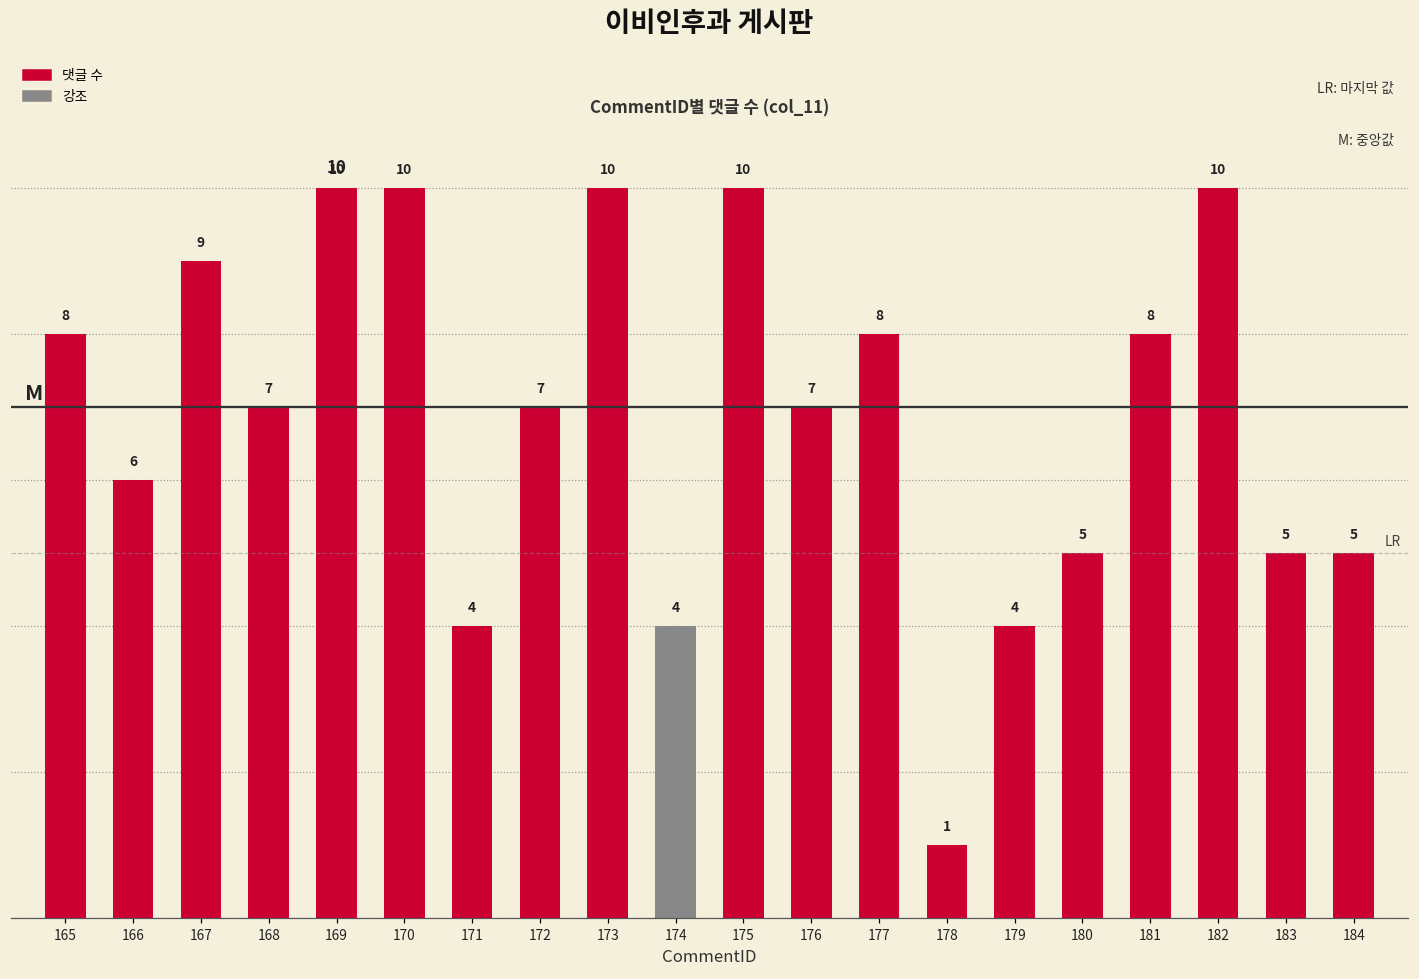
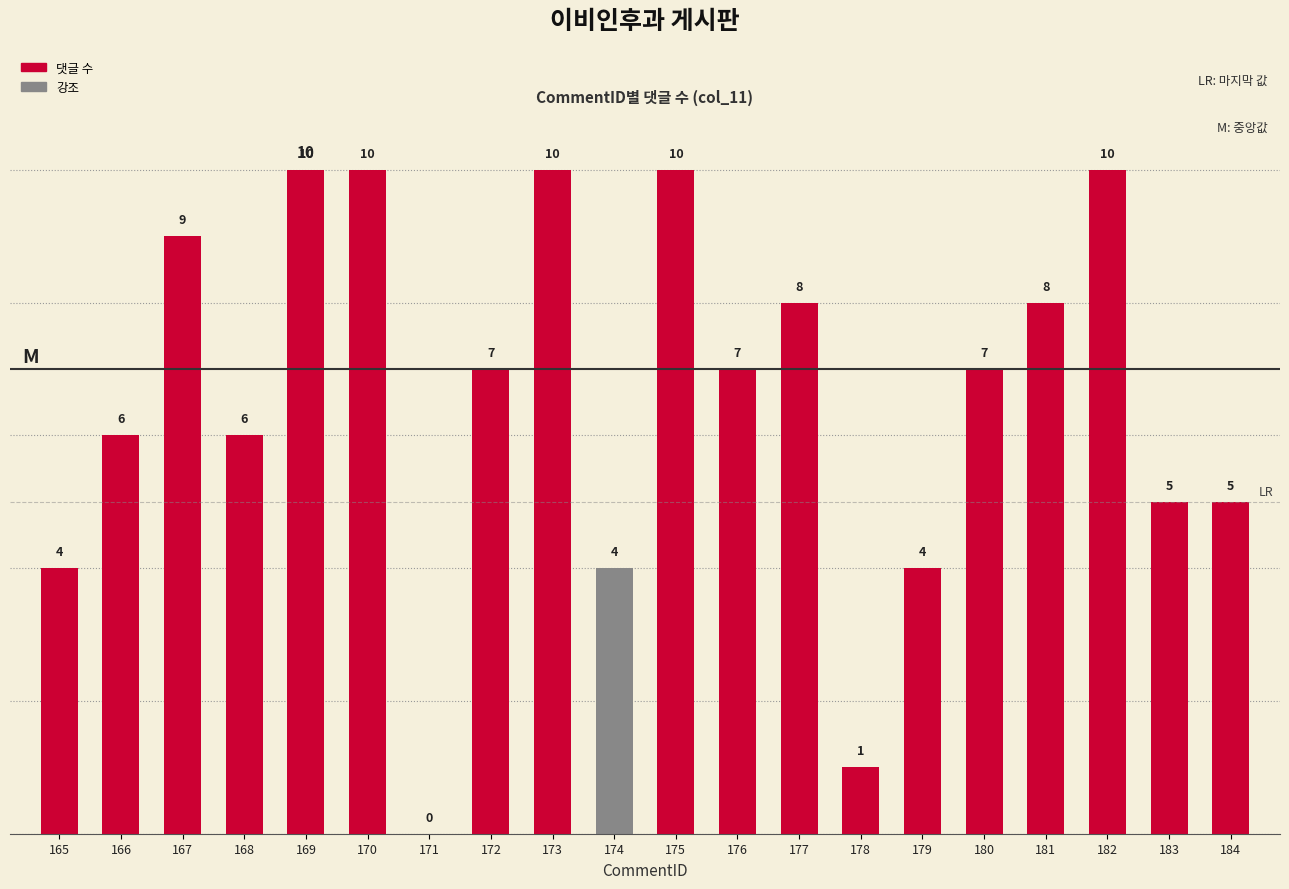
  {
-   "165": 8,
+   "165": 4,
    "166": 6,
    "167": 9,
-   "168": 7,
+   "168": 6,
    "170": 10,
-   "171": 4,
+   "171": 0,
    "172": 7,
    "173": 10,
    "174": 4,
    "175": 10,
    "176": 7,
    "177": 8,
    "178": 1,
    "179": 4,
-   "180": 5,
+   "180": 7,
    "181": 8,
    "182": 10,
    "183": 5,
    "184": 5
  }
